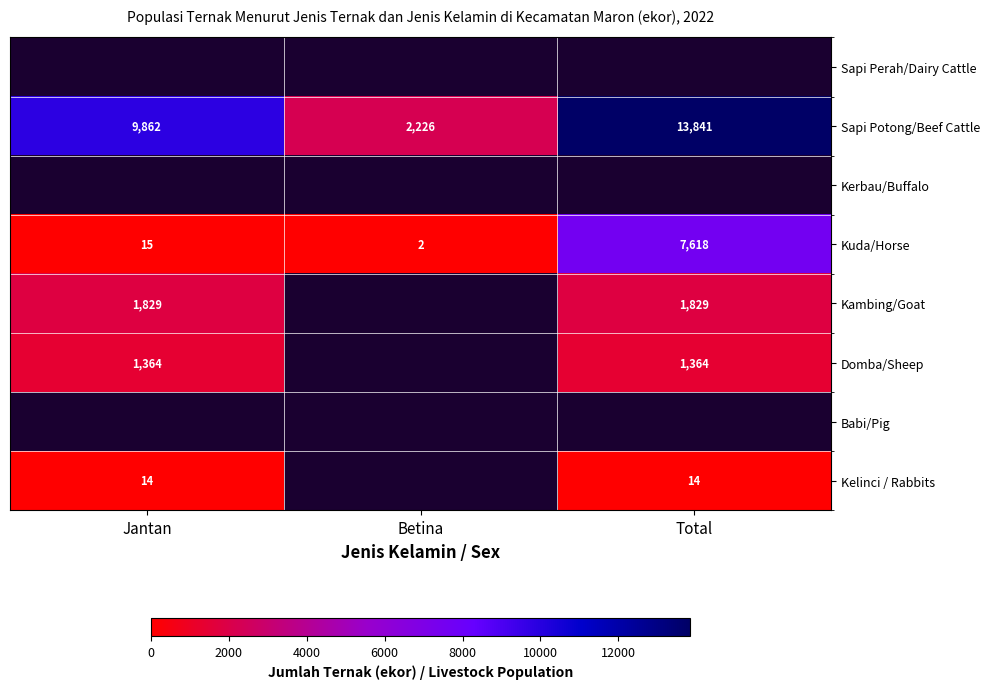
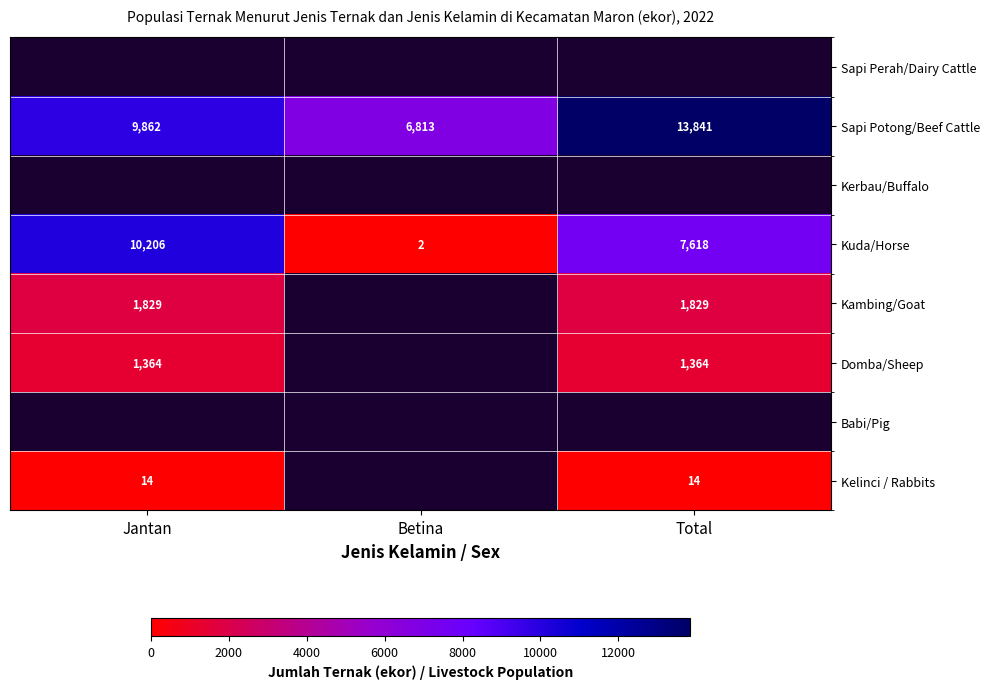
  {
    "Sapi Potong/Beef Cattle": {
      "Jantan": "9,862",
-     "Betina": "2,226",
+     "Betina": "6,813",
      "Total": "13,841"
    },
    "Kuda/Horse": {
-     "Jantan": "15",
+     "Jantan": "10,206",
      "Betina": "2",
      "Total": "7,618"
    },
    "Kambing/Goat": {
      "Jantan": "1,829",
      "Total": "1,829"
    },
    "Domba/Sheep": {
      "Jantan": "1,364",
      "Total": "1,364"
    },
    "Kelinci / Rabbits": {
      "Jantan": "14",
      "Total": "14"
    }
  }
